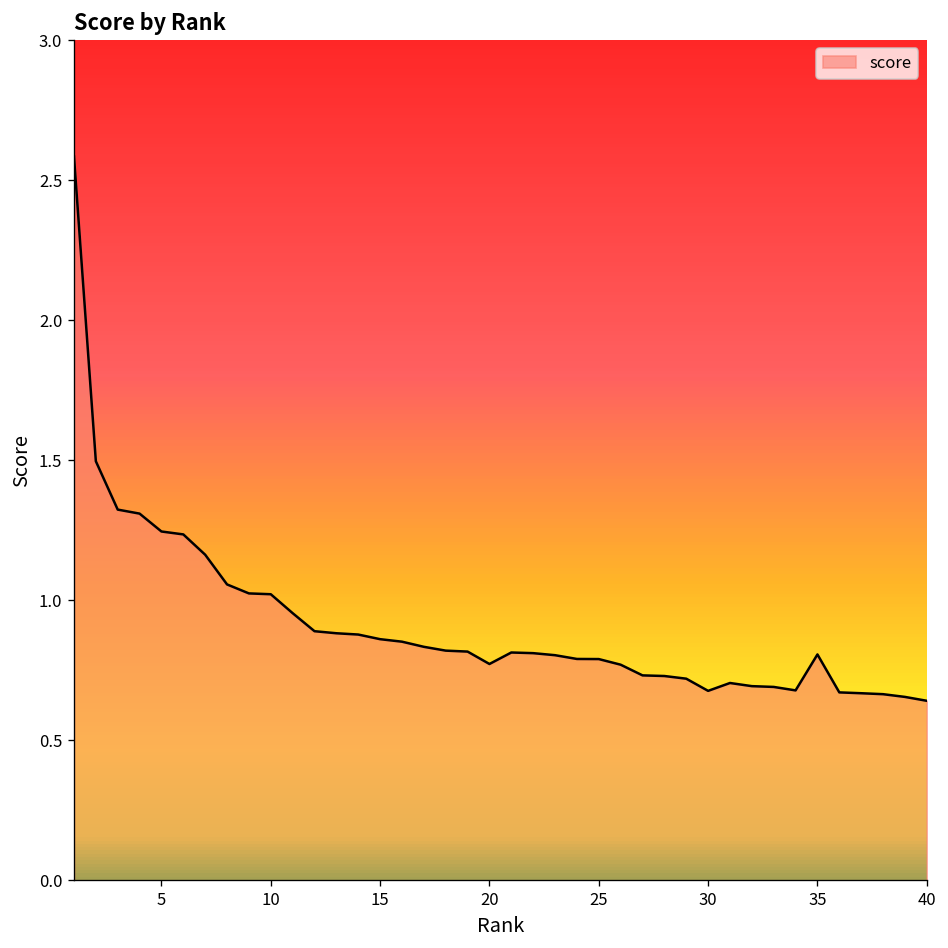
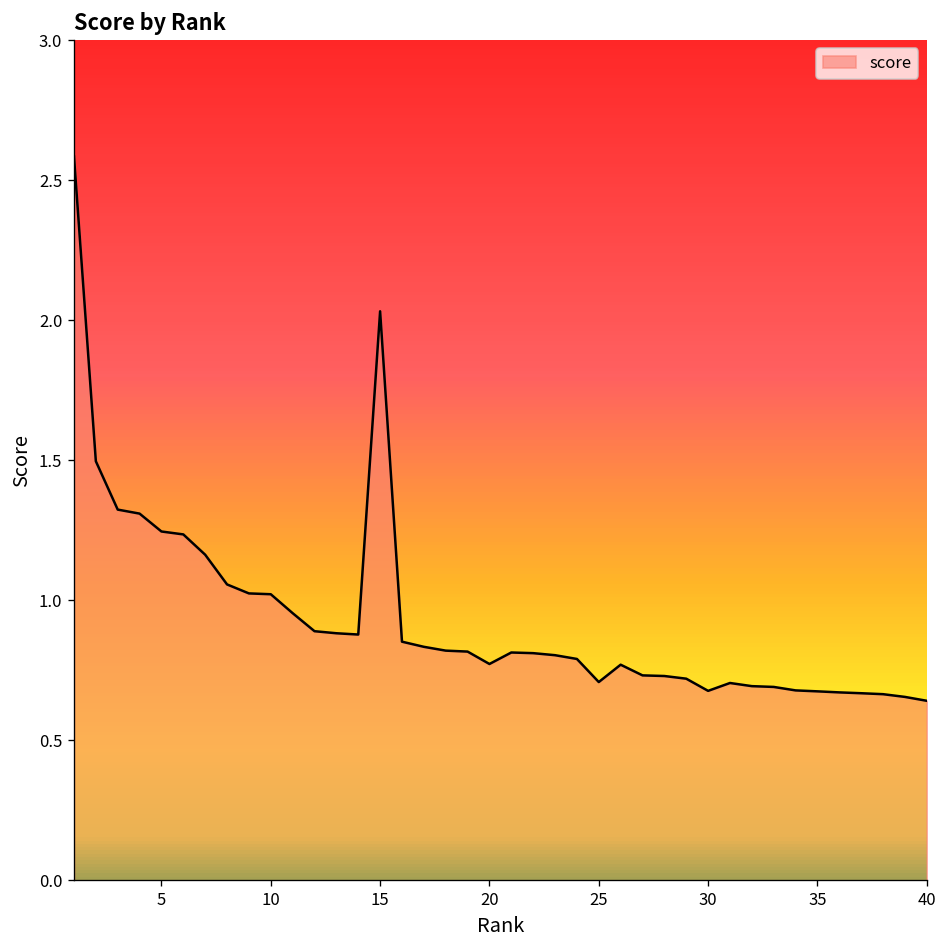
  {
    "5": 1.25,
    "10": 1.02,
-   "15": 0.86,
+   "15": 2.03,
    "20": 0.77,
-   "25": 0.79,
+   "25": 0.71,
    "30": 0.68,
-   "35": 0.81,
+   "35": 0.68,
    "40": 0.64
  }
